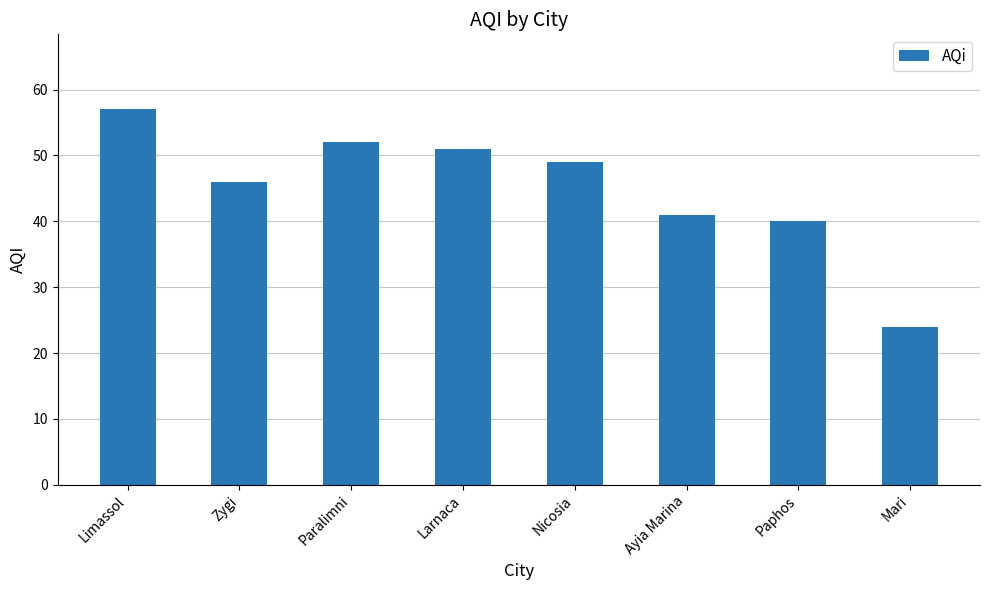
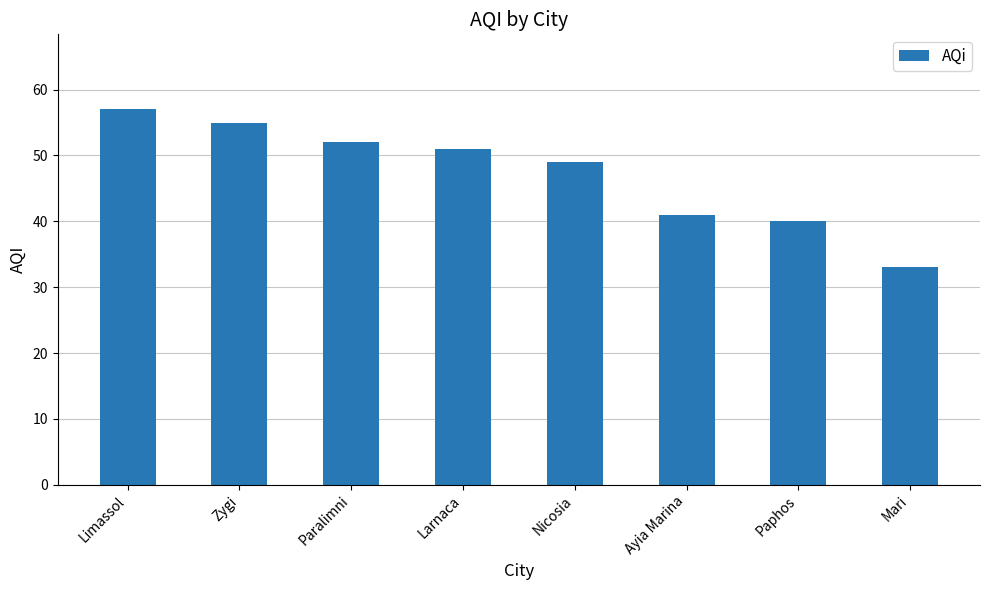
  {
    "Limassol": 57,
-   "Zygi": 46,
+   "Zygi": 55,
    "Paralimni": 52,
    "Larnaca": 51,
    "Nicosia": 49,
    "Ayia Marina": 41,
    "Paphos": 40,
-   "Mari": 24
+   "Mari": 33
  }
